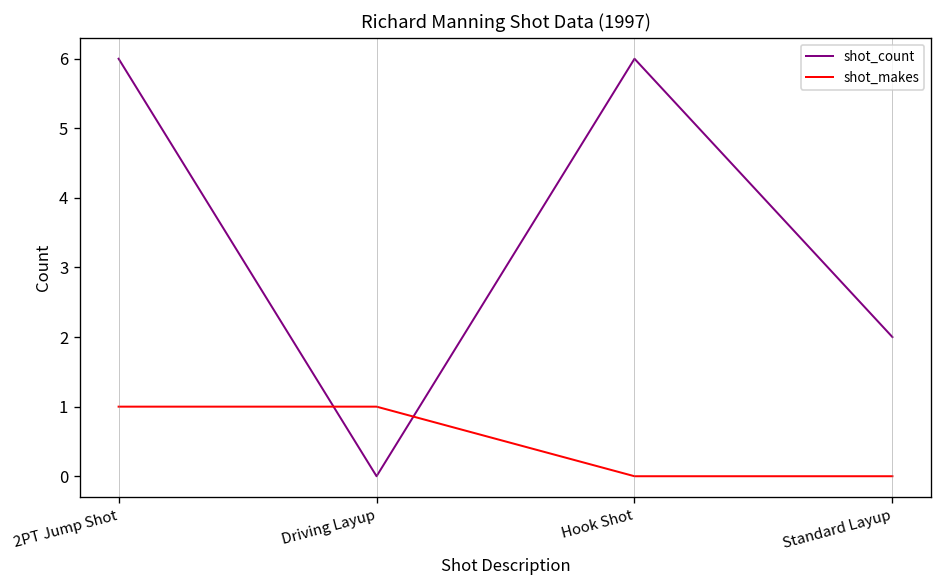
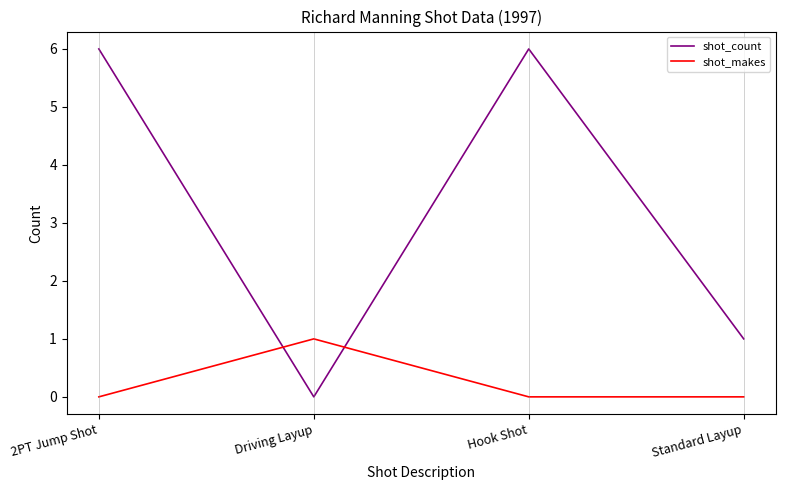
  {
    "shot_count": {
      "2PT Jump Shot": 6,
      "Driving Layup": 0,
      "Hook Shot": 6,
-     "Standard Layup": 2
+     "Standard Layup": 1
    },
    "shot_makes": {
-     "2PT Jump Shot": 1,
+     "2PT Jump Shot": 0,
      "Driving Layup": 1,
      "Hook Shot": 0,
      "Standard Layup": 0
    }
  }
